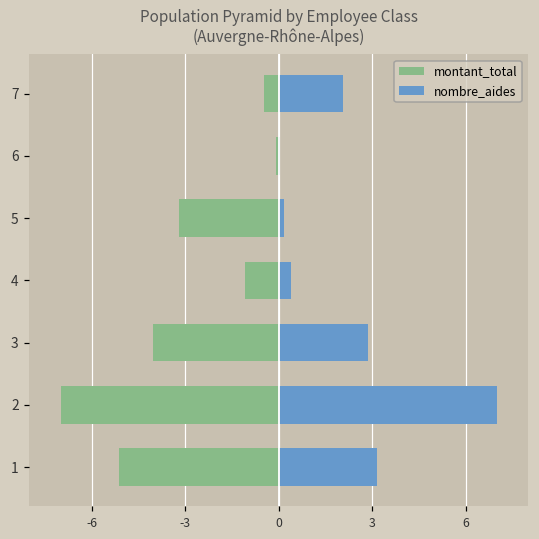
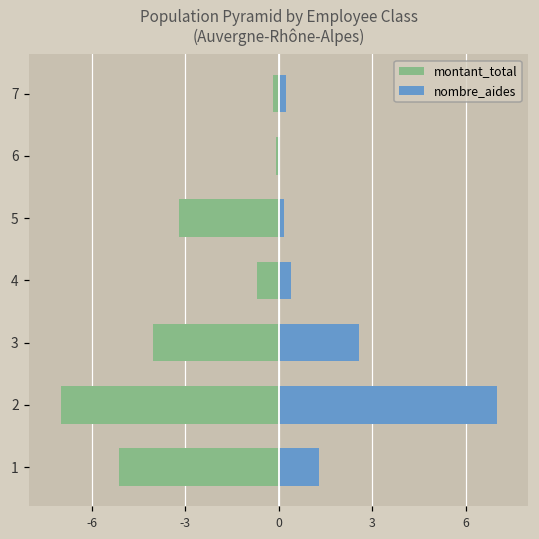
  {
    "montant_total": {
-     "7": -0.5,
+     "7": -0.2,
      "5": -3.2,
-     "4": -1.1,
+     "4": -0.7,
      "3": -4.0,
      "2": -7.0,
      "1": -5.1
    },
    "nombre_aides": {
-     "7": 2.1,
+     "7": 0.2,
      "5": 0.2,
      "4": 0.4,
-     "3": 2.9,
+     "3": 2.6,
      "2": 7.0,
-     "1": 3.2
+     "1": 1.3
    }
  }
